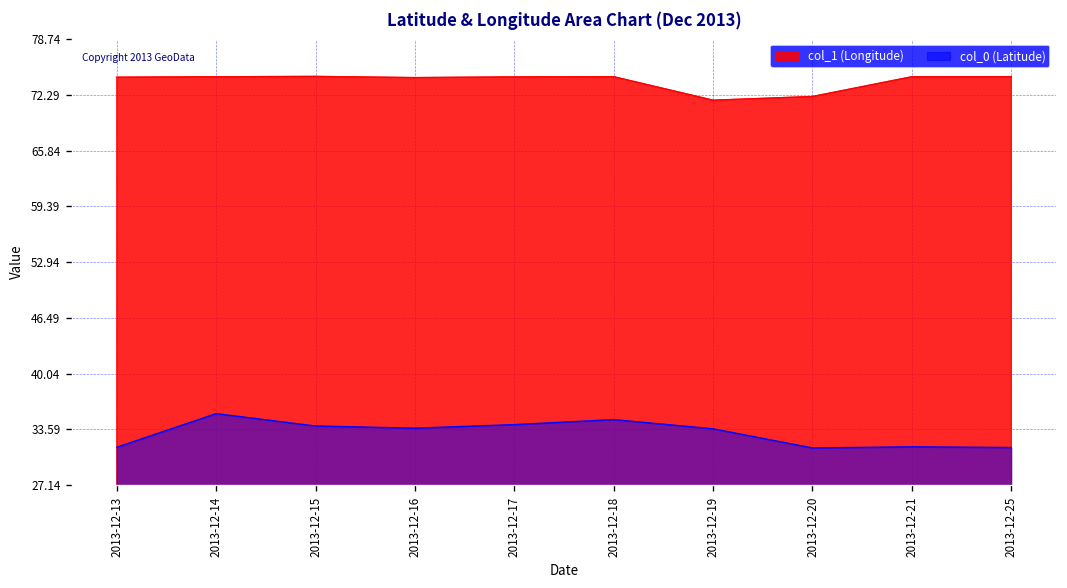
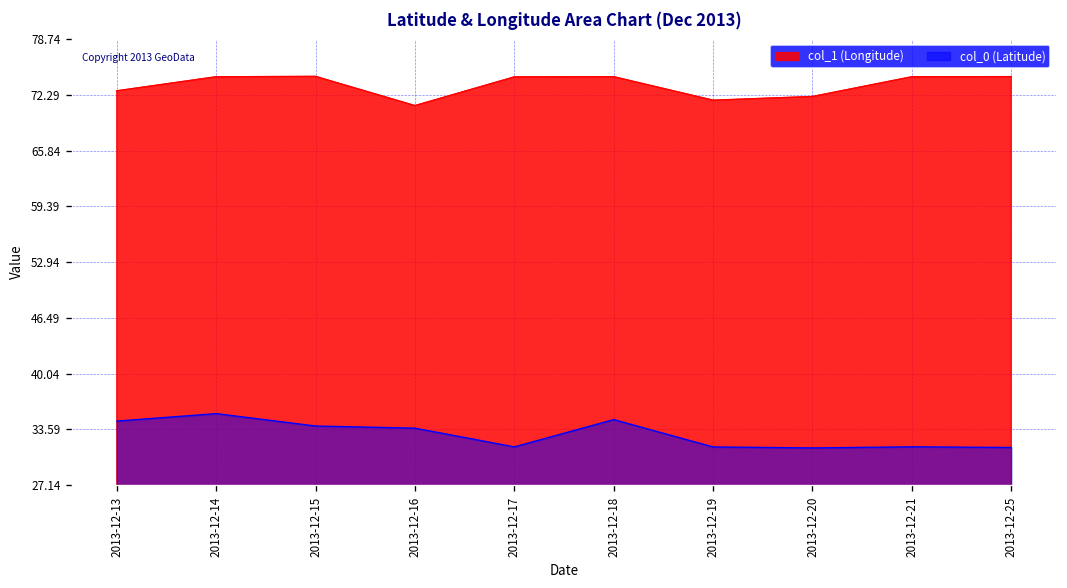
  {
    "col_1 (Longitude)": {
-     "2013-12-13": 74,
+     "2013-12-13": 73,
      "2013-12-15": 74,
-     "2013-12-16": 74,
+     "2013-12-16": 71,
      "2013-12-17": 74,
      "2013-12-18": 74,
      "2013-12-19": 72,
      "2013-12-20": 72,
      "2013-12-21": 74,
      "2013-12-25": 74
    },
    "col_0 (Latitude)": {
-     "2013-12-13": 32,
+     "2013-12-13": 35,
      "2013-12-14": 35,
      "2013-12-15": 34,
      "2013-12-16": 34,
-     "2013-12-17": 34,
+     "2013-12-17": 32,
      "2013-12-18": 35,
-     "2013-12-19": 34,
+     "2013-12-19": 32,
      "2013-12-20": 31,
      "2013-12-21": 32,
      "2013-12-25": 31
    }
  }
